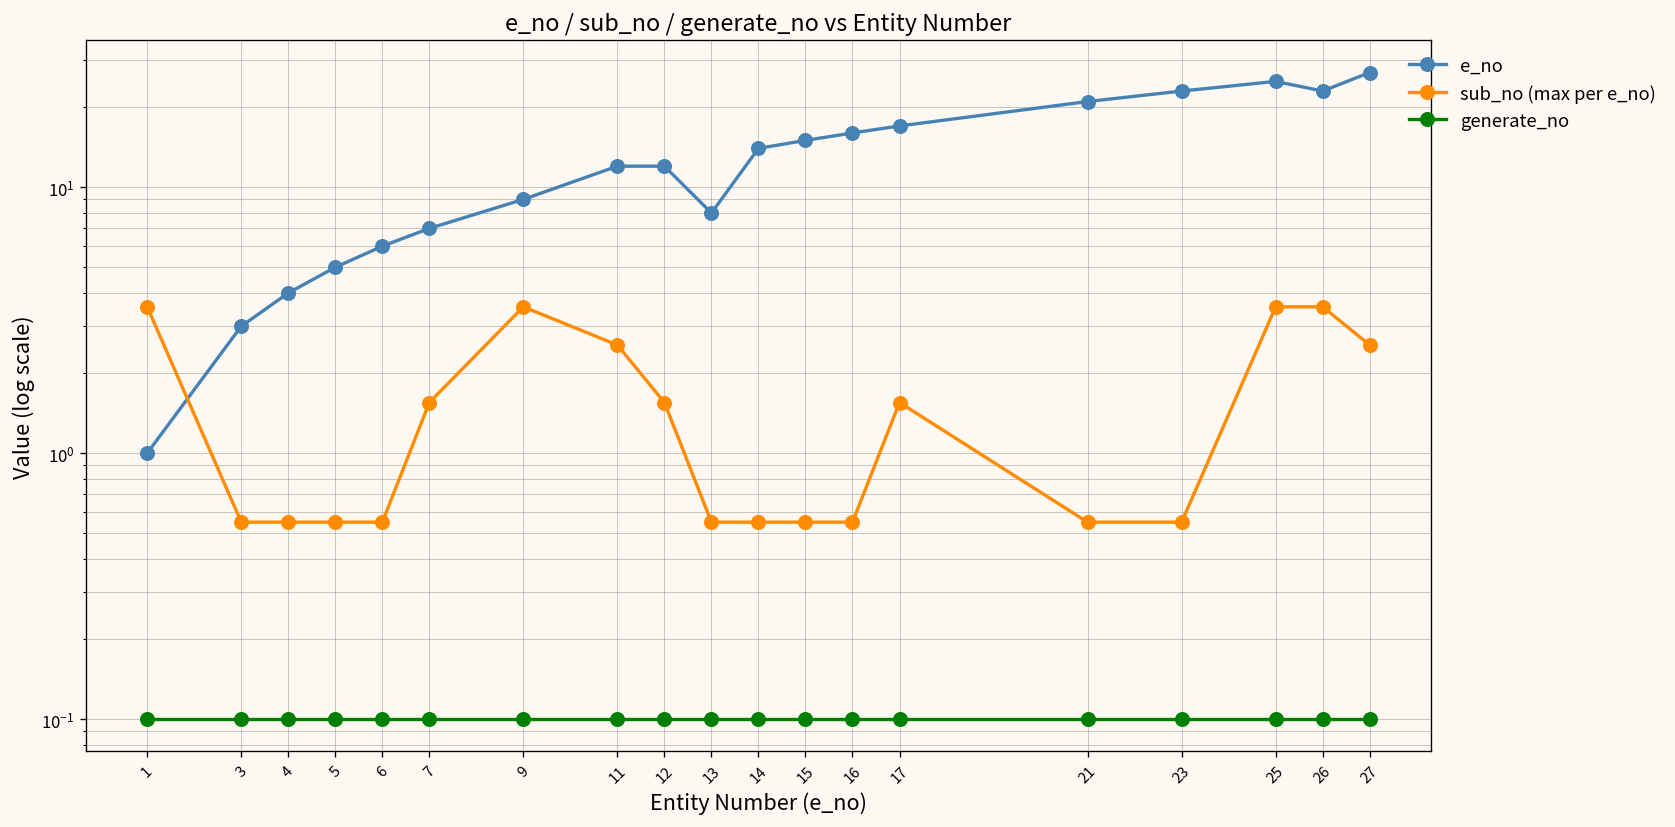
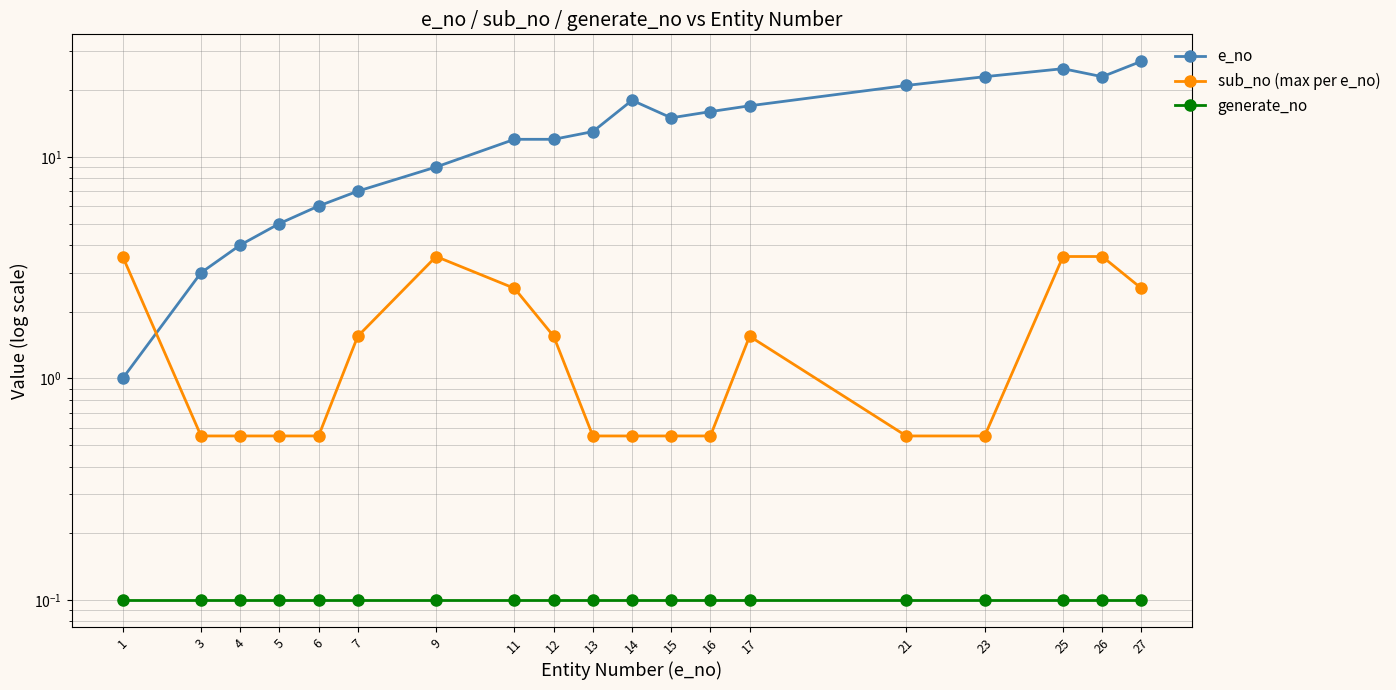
  {
    "e_no": {
      "1": 1,
      "3": 3,
      "4": 4,
      "5": 5,
      "6": 6,
      "7": 7,
      "9": 9,
      "11": 12,
      "12": 12,
-     "13": 8,
-     "14": 14,
+     "13": 13,
+     "14": 18,
      "15": 15,
      "16": 16,
      "17": 17,
      "21": 21,
      "23": 23,
      "25": 25,
      "26": 23,
      "27": 27
    },
    "sub_no (max per e_no)": {
      "1": 3.6,
      "3": 0.55,
      "4": 0.55,
      "5": 0.55,
      "6": 0.55,
      "7": 1.6,
      "9": 3.6,
      "11": 2.6,
      "12": 1.6,
      "13": 0.55,
      "14": 0.55,
      "15": 0.55,
      "16": 0.55,
      "17": 1.6,
      "21": 0.55,
      "23": 0.55,
      "25": 3.6,
      "26": 3.6,
      "27": 2.6
    },
    "generate_no": {
      "1": 0.10,
      "3": 0.10,
      "4": 0.10,
      "5": 0.10,
      "6": 0.10,
      "7": 0.10,
      "9": 0.10,
      "11": 0.10,
      "12": 0.10,
      "13": 0.10,
      "14": 0.10,
      "15": 0.10,
      "16": 0.10,
      "17": 0.10,
      "21": 0.10,
      "23": 0.10,
      "25": 0.10,
      "26": 0.10,
      "27": 0.10
    }
  }
